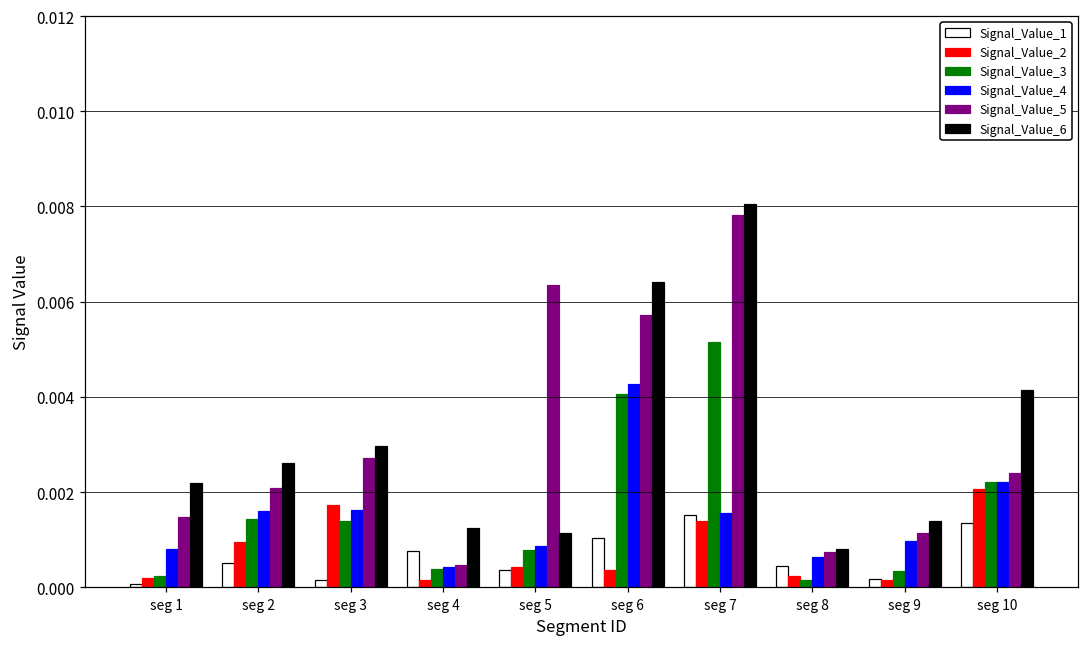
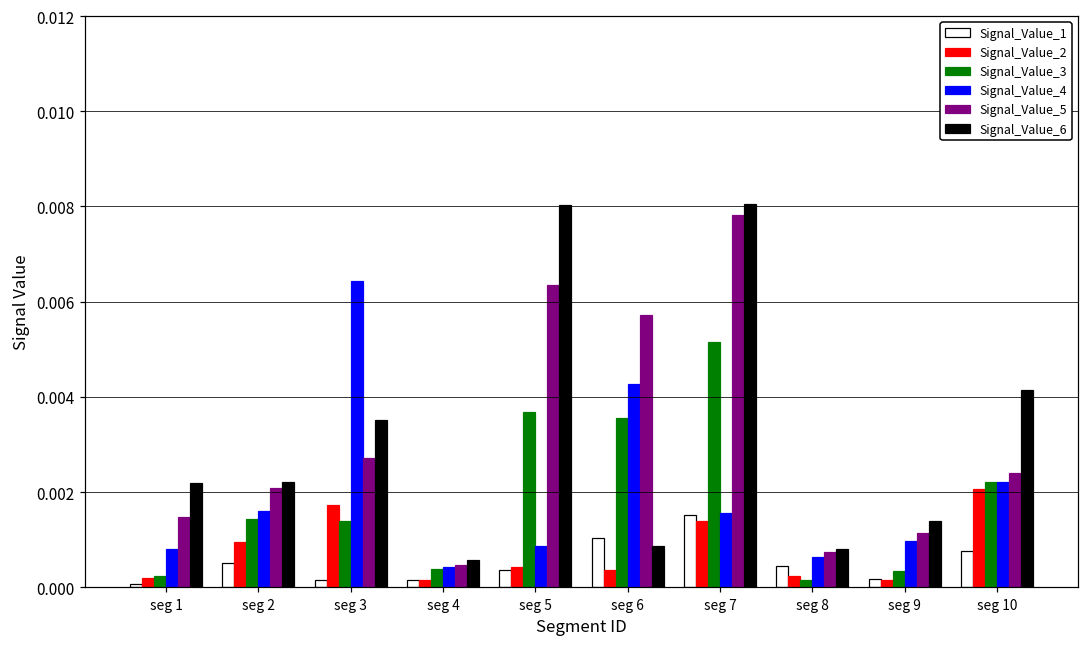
  {
    "Signal_Value_1": {
      "seg 1": 0.0001,
      "seg 2": 0.0005,
      "seg 3": 0.0001,
-     "seg 4": 0.0008,
+     "seg 4": 0.0001,
      "seg 5": 0.0004,
      "seg 6": 0.0010,
      "seg 7": 0.0015,
      "seg 8": 0.0004,
      "seg 9": 0.0002,
-     "seg 10": 0.0013
+     "seg 10": 0.0008
    },
    "Signal_Value_2": {
      "seg 1": 0.0002,
      "seg 2": 0.0009,
      "seg 3": 0.0017,
      "seg 4": 0.0002,
      "seg 5": 0.0004,
      "seg 6": 0.0004,
      "seg 7": 0.0014,
      "seg 8": 0.0002,
      "seg 9": 0.0002,
      "seg 10": 0.0021
    },
    "Signal_Value_3": {
      "seg 1": 0.0002,
      "seg 2": 0.0014,
      "seg 3": 0.0014,
      "seg 4": 0.0004,
-     "seg 5": 0.0008,
-     "seg 6": 0.0041,
+     "seg 5": 0.0037,
+     "seg 6": 0.0036,
      "seg 7": 0.0052,
      "seg 8": 0.0001,
      "seg 9": 0.0003,
      "seg 10": 0.0022
    },
    "Signal_Value_4": {
      "seg 1": 0.0008,
      "seg 2": 0.0016,
-     "seg 3": 0.0016,
+     "seg 3": 0.0064,
      "seg 4": 0.0004,
      "seg 5": 0.0009,
      "seg 6": 0.0043,
      "seg 7": 0.0016,
      "seg 8": 0.0006,
      "seg 9": 0.0010,
      "seg 10": 0.0022
    },
    "Signal_Value_5": {
      "seg 1": 0.0015,
      "seg 2": 0.0021,
      "seg 3": 0.0027,
      "seg 4": 0.0005,
      "seg 5": 0.0064,
      "seg 6": 0.0057,
      "seg 7": 0.0078,
      "seg 8": 0.0007,
      "seg 9": 0.0011,
      "seg 10": 0.0024
    },
    "Signal_Value_6": {
      "seg 1": 0.0022,
-     "seg 2": 0.0026,
-     "seg 3": 0.0030,
-     "seg 4": 0.0012,
-     "seg 5": 0.0011,
-     "seg 6": 0.0064,
+     "seg 2": 0.0022,
+     "seg 3": 0.0035,
+     "seg 4": 0.0006,
+     "seg 5": 0.0080,
+     "seg 6": 0.0009,
      "seg 7": 0.0081,
      "seg 8": 0.0008,
      "seg 9": 0.0014,
      "seg 10": 0.0042
    }
  }
